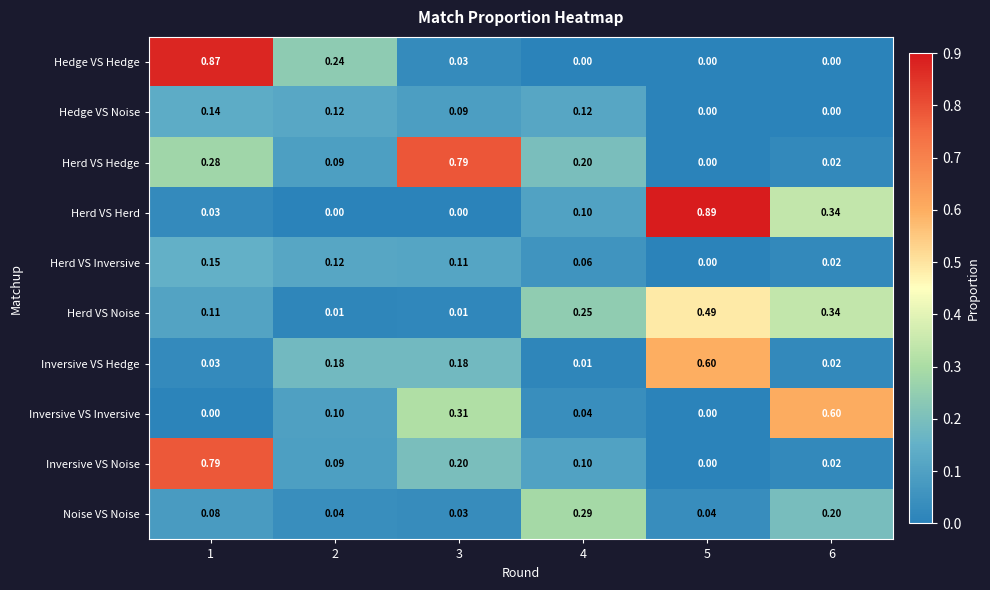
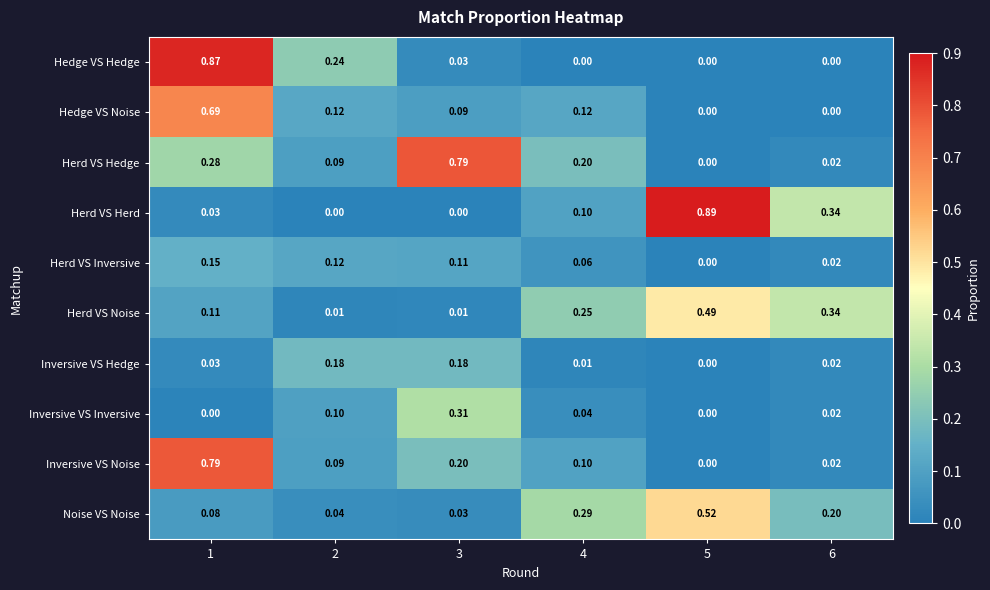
  {
    "Hedge VS Hedge": {
      "1": 0.87,
      "2": 0.24,
      "3": 0.03,
      "4": 0.00,
      "5": 0.00,
      "6": 0.00
    },
    "Hedge VS Noise": {
-     "1": 0.14,
+     "1": 0.69,
      "2": 0.12,
      "3": 0.09,
      "4": 0.12,
      "5": 0.00,
      "6": 0.00
    },
    "Herd VS Hedge": {
      "1": 0.28,
      "2": 0.09,
      "3": 0.79,
      "4": 0.20,
      "5": 0.00,
      "6": 0.02
    },
    "Herd VS Herd": {
      "1": 0.03,
      "2": 0.00,
      "3": 0.00,
      "4": 0.10,
      "5": 0.89,
      "6": 0.34
    },
    "Herd VS Inversive": {
      "1": 0.15,
      "2": 0.12,
      "3": 0.11,
      "4": 0.06,
      "5": 0.00,
      "6": 0.02
    },
    "Herd VS Noise": {
      "1": 0.11,
      "2": 0.01,
      "3": 0.01,
      "4": 0.25,
      "5": 0.49,
      "6": 0.34
    },
    "Inversive VS Hedge": {
      "1": 0.03,
      "2": 0.18,
      "3": 0.18,
      "4": 0.01,
-     "5": 0.60,
+     "5": 0.00,
      "6": 0.02
    },
    "Inversive VS Inversive": {
      "1": 0.00,
      "2": 0.10,
      "3": 0.31,
      "4": 0.04,
      "5": 0.00,
-     "6": 0.60
+     "6": 0.02
    },
    "Inversive VS Noise": {
      "1": 0.79,
      "2": 0.09,
      "3": 0.20,
      "4": 0.10,
      "5": 0.00,
      "6": 0.02
    },
    "Noise VS Noise": {
      "1": 0.08,
      "2": 0.04,
      "3": 0.03,
      "4": 0.29,
-     "5": 0.04,
+     "5": 0.52,
      "6": 0.20
    }
  }
